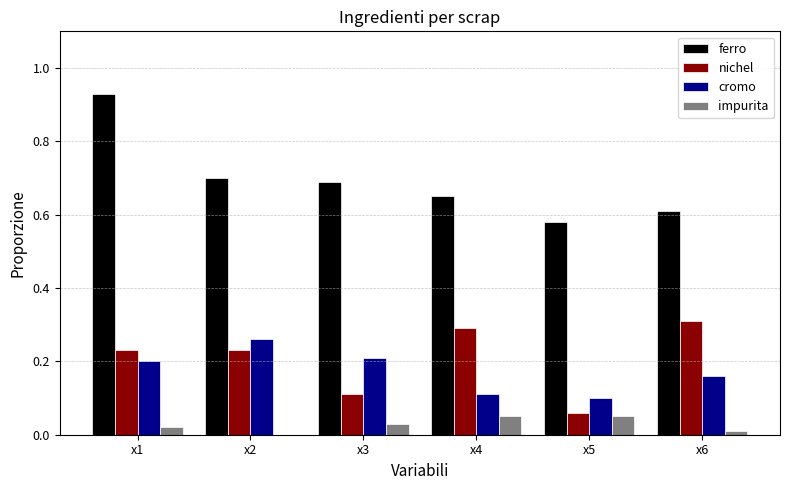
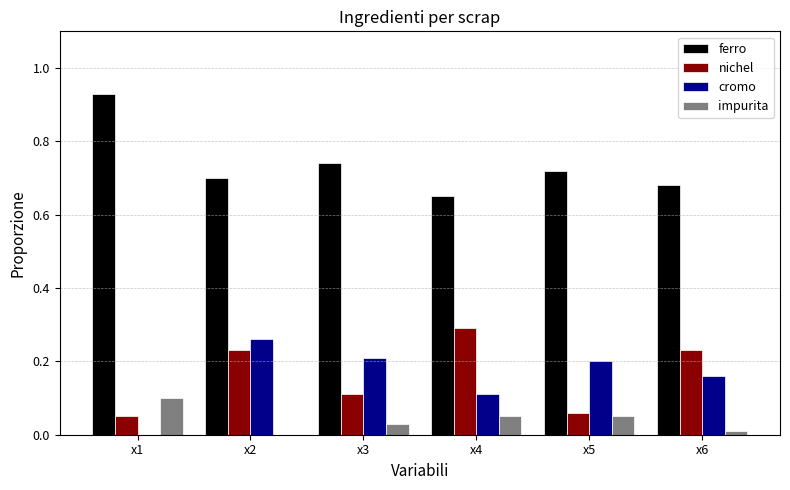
  {
    "ferro": {
      "x1": 0.93,
      "x2": 0.70,
-     "x3": 0.69,
+     "x3": 0.74,
      "x4": 0.65,
-     "x5": 0.58,
-     "x6": 0.61
+     "x5": 0.72,
+     "x6": 0.68
    },
    "nichel": {
-     "x1": 0.23,
+     "x1": 0.05,
      "x2": 0.23,
      "x3": 0.11,
      "x4": 0.29,
      "x5": 0.06,
-     "x6": 0.31
+     "x6": 0.23
    },
    "cromo": {
-     "x1": 0.2,
+     "x1": 0.0,
      "x2": 0.26,
      "x3": 0.21,
      "x4": 0.11,
-     "x5": 0.1,
+     "x5": 0.2,
      "x6": 0.16
    },
    "impurita": {
-     "x1": 0.02,
+     "x1": 0.10,
      "x2": 0.00,
      "x3": 0.03,
      "x4": 0.05,
      "x5": 0.05,
      "x6": 0.01
    }
  }
